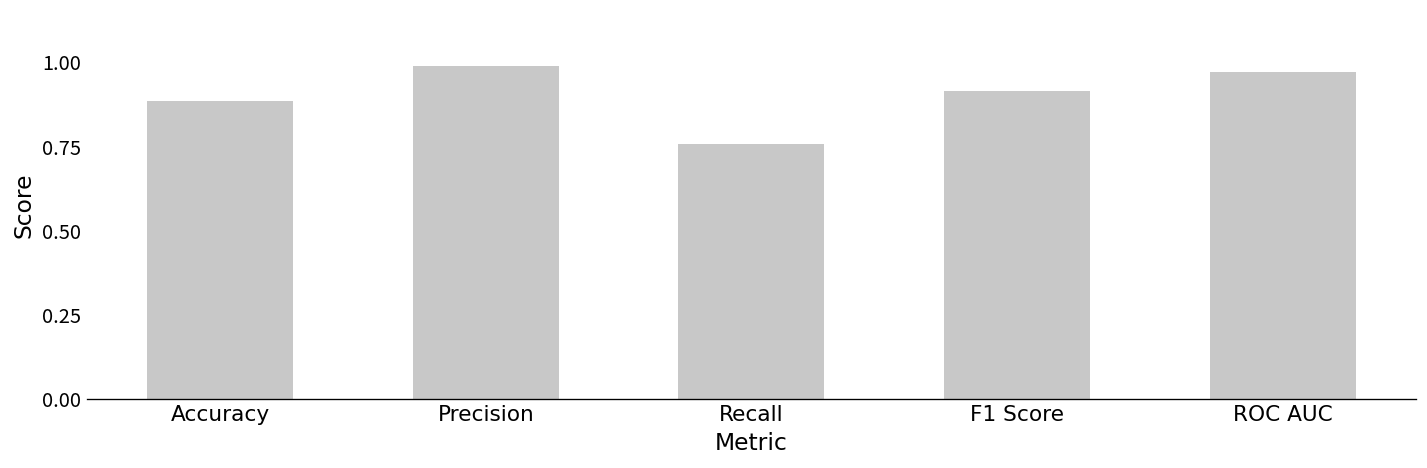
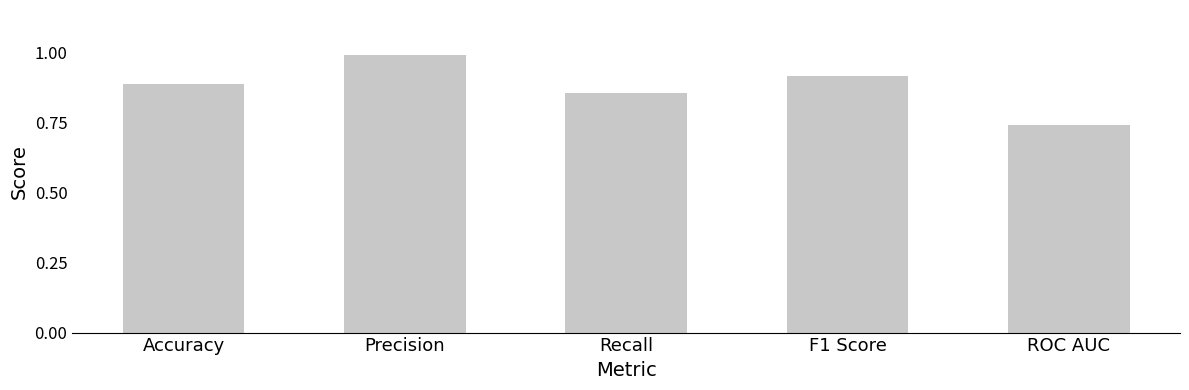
  {
    "Accuracy": 0.89,
    "Precision": 0.99,
-   "Recall": 0.76,
+   "Recall": 0.85,
    "F1 Score": 0.91,
-   "ROC AUC": 0.97
+   "ROC AUC": 0.74
  }
